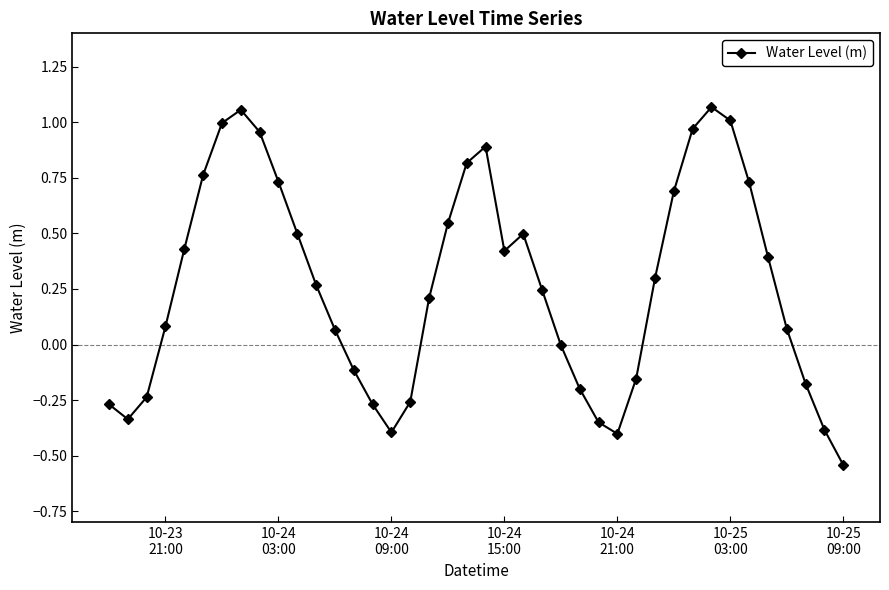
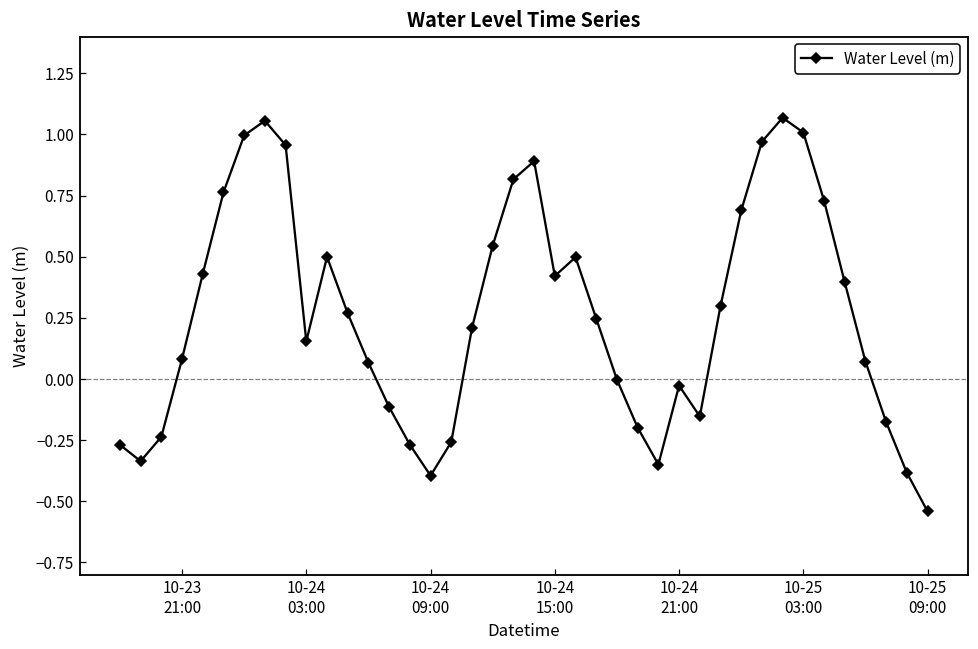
  {
    "10-23 21:00": 0.08,
-   "10-24 03:00": 0.73,
+   "10-24 03:00": 0.15,
    "10-24 09:00": -0.40,
    "10-24 15:00": 0.42,
-   "10-24 21:00": -0.40,
+   "10-24 21:00": -0.03,
    "10-25 03:00": 1.01,
    "10-25 09:00": -0.54
  }
